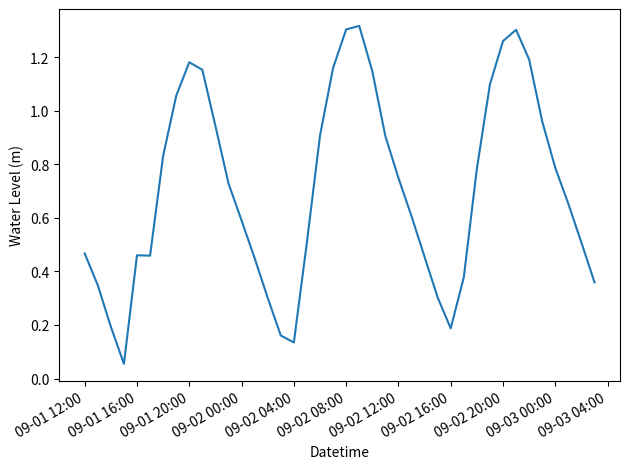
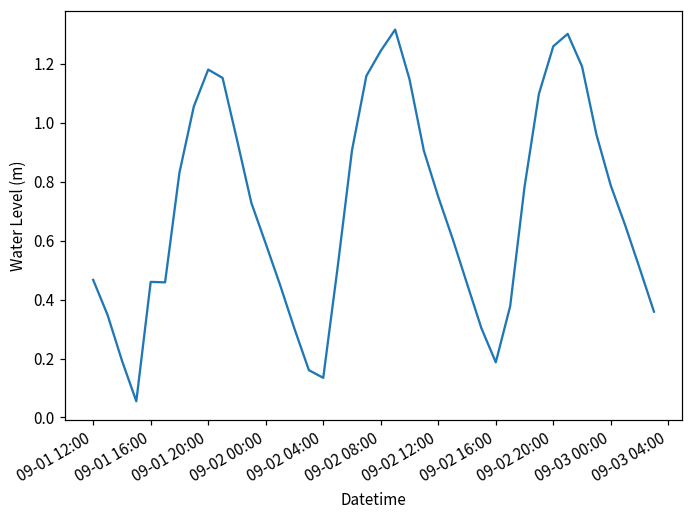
  {
    "09-01 12:00": 0.47,
    "09-01 16:00": 0.46,
    "09-01 20:00": 1.18,
    "09-02 00:00": 0.59,
    "09-02 04:00": 0.13,
-   "09-02 08:00": 1.30,
+   "09-02 08:00": 1.24,
    "09-02 12:00": 0.75,
    "09-02 16:00": 0.19,
    "09-02 20:00": 1.26,
    "09-03 00:00": 0.79
  }
